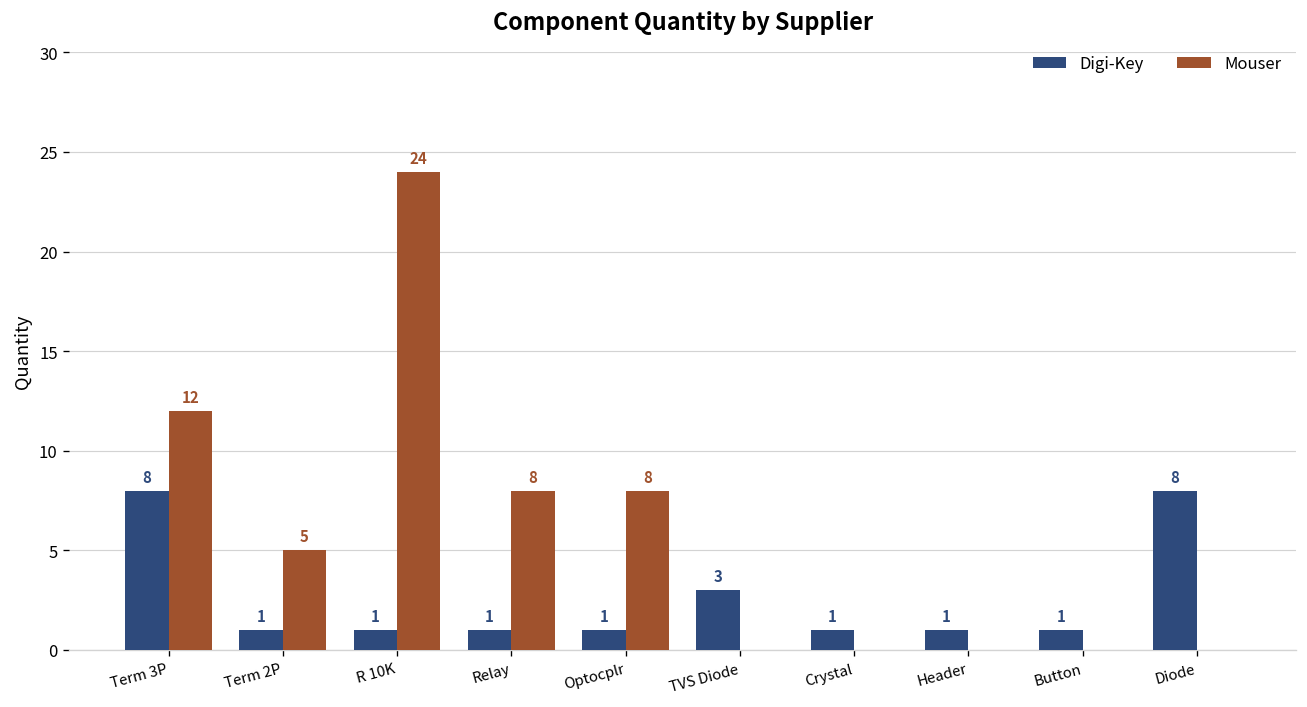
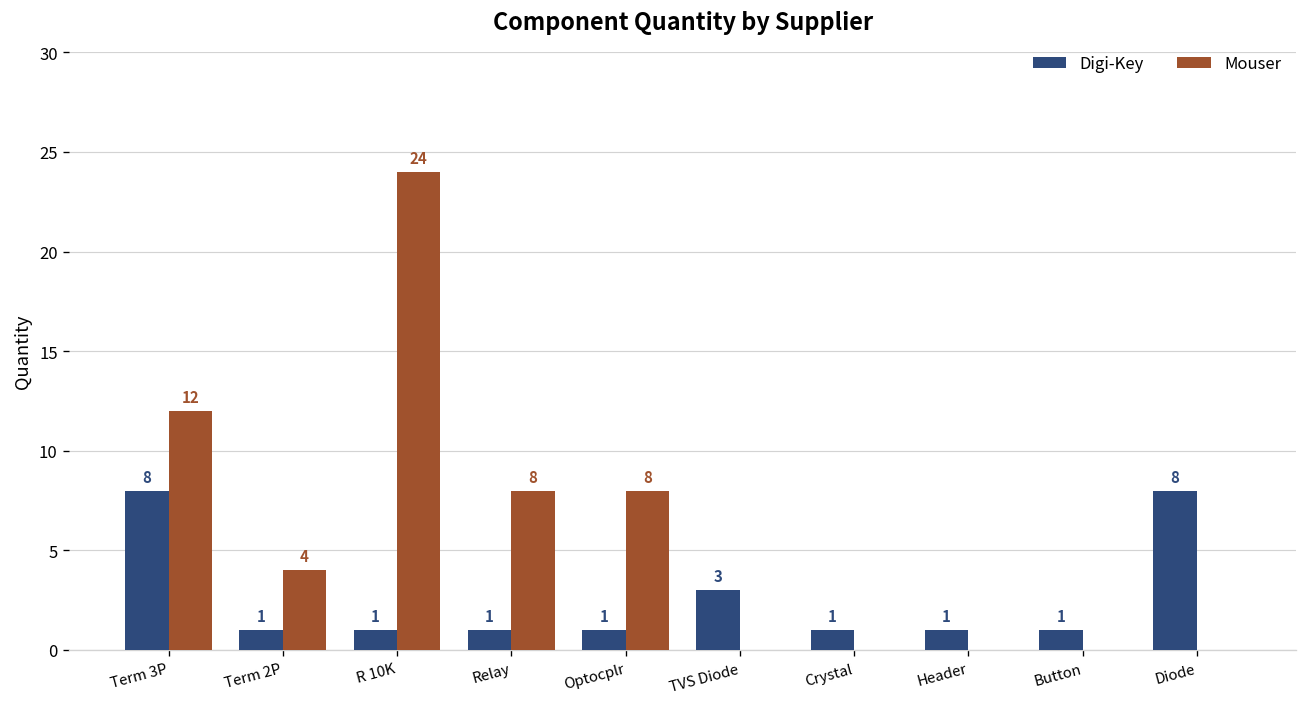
  {
    "Digi-Key": {
      "Term 3P": 8,
      "Term 2P": 1,
      "R 10K": 1,
      "Relay": 1,
      "Optocplr": 1,
      "TVS Diode": 3,
      "Crystal": 1,
      "Header": 1,
      "Button": 1,
      "Diode": 8
    },
    "Mouser": {
      "Term 3P": 12,
-     "Term 2P": 5,
+     "Term 2P": 4,
      "R 10K": 24,
      "Relay": 8,
      "Optocplr": 8
    }
  }
